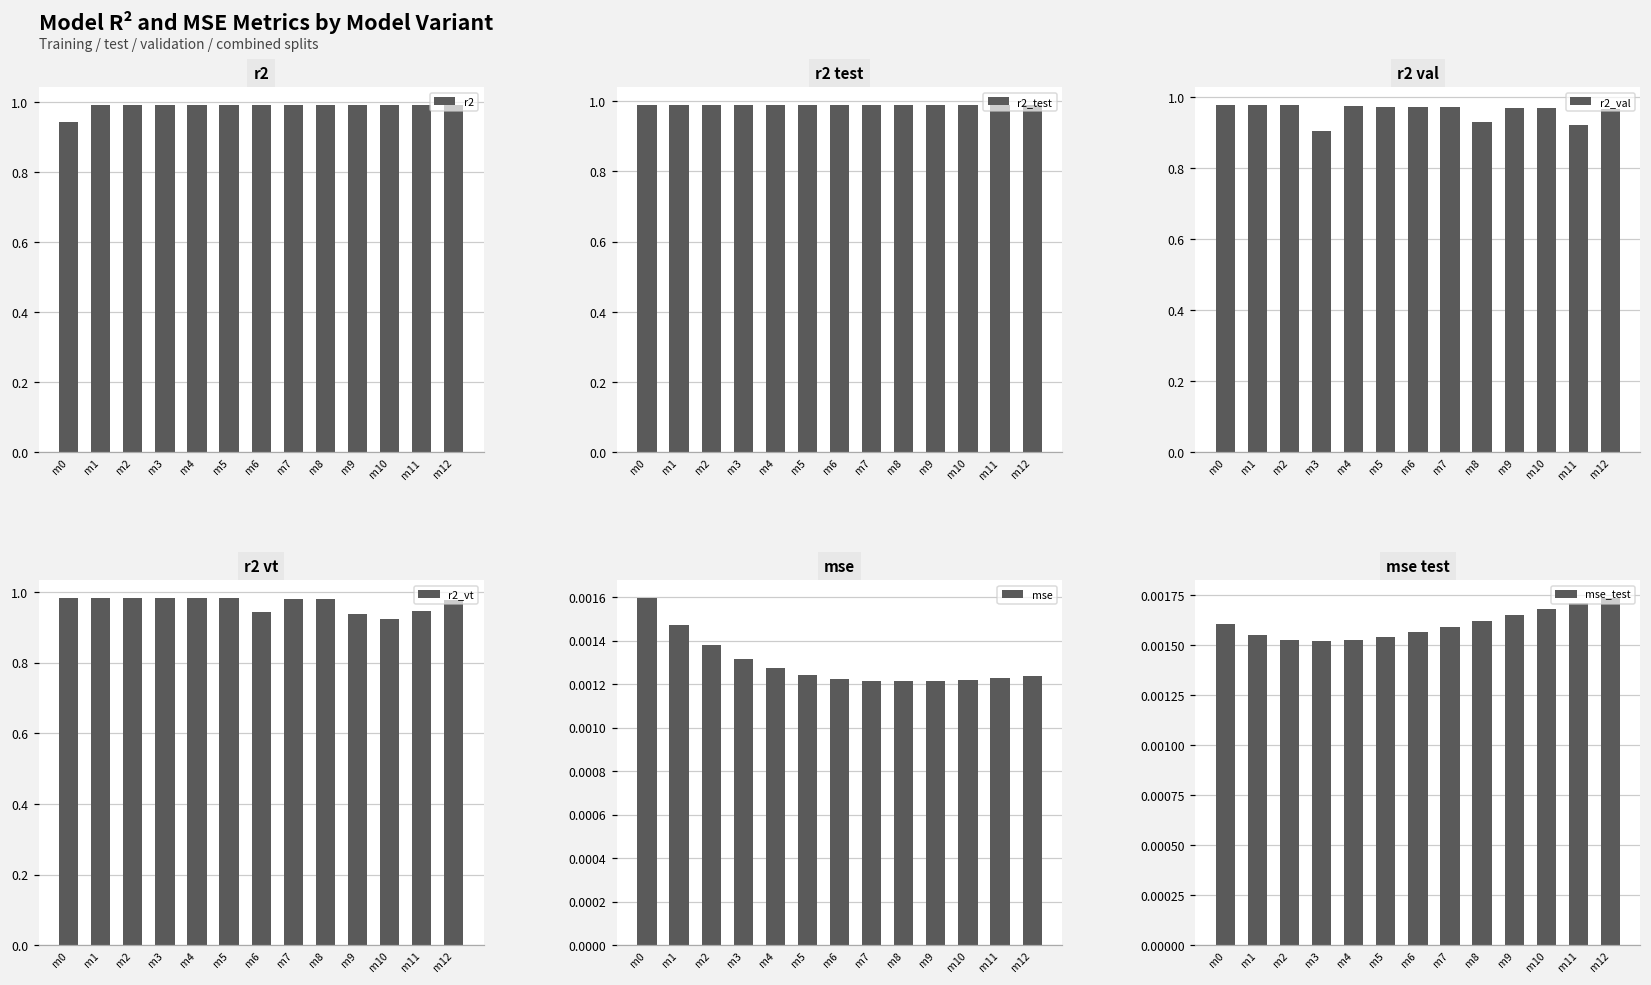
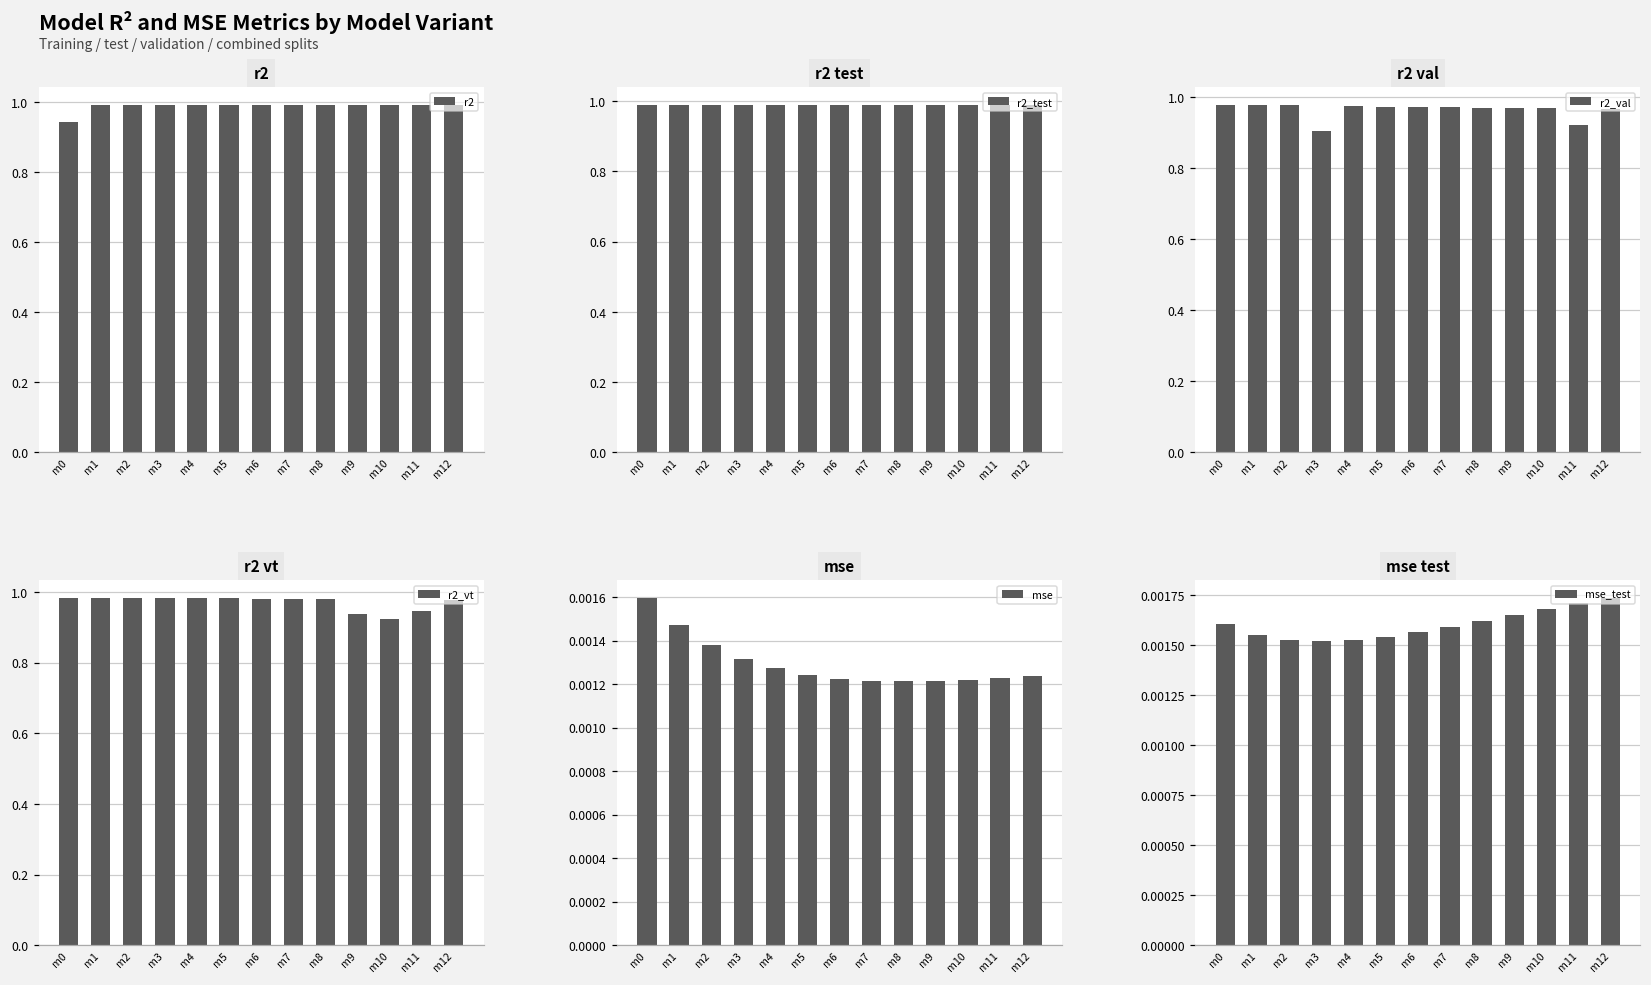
  {
    "r2": {
      "m0": 0.94,
      "m1": 0.99,
      "m2": 0.99,
      "m3": 0.99,
      "m4": 0.99,
      "m5": 0.99,
      "m6": 0.99,
      "m7": 0.99,
      "m8": 0.99,
      "m9": 0.99,
      "m10": 0.99,
      "m11": 0.99
    },
    "r2 test": {
      "m0": 0.99,
      "m1": 0.99,
      "m2": 0.99,
      "m3": 0.99,
      "m4": 0.99,
      "m5": 0.99,
      "m6": 0.99,
      "m7": 0.99,
      "m8": 0.99,
      "m9": 0.99,
      "m10": 0.99
    },
    "r2 val": {
      "m0": 0.98,
      "m1": 0.98,
      "m2": 0.98,
      "m3": 0.90,
      "m4": 0.97,
      "m5": 0.97,
      "m6": 0.97,
      "m7": 0.97,
-     "m8": 0.93,
+     "m8": 0.97,
      "m9": 0.97,
      "m10": 0.97,
      "m11": 0.92
    },
    "r2 vt": {
      "m0": 0.98,
      "m1": 0.98,
      "m2": 0.98,
      "m3": 0.98,
      "m4": 0.98,
      "m5": 0.98,
-     "m6": 0.94,
+     "m6": 0.98,
      "m7": 0.98,
      "m8": 0.98,
      "m9": 0.94,
      "m10": 0.92,
      "m11": 0.95
    },
    "mse": {
      "m0": 0.00160,
      "m1": 0.00147,
      "m2": 0.00138,
      "m3": 0.00132,
      "m4": 0.00127,
      "m5": 0.00124,
      "m6": 0.00122,
      "m7": 0.00122,
      "m8": 0.00121,
      "m9": 0.00122,
      "m10": 0.00122,
      "m11": 0.00123,
      "m12": 0.00124
    },
    "mse test": {
      "m0": 0.00160,
      "m1": 0.00155,
      "m2": 0.00153,
      "m3": 0.00152,
      "m4": 0.00153,
      "m5": 0.00154,
      "m6": 0.00157,
      "m7": 0.00159,
      "m8": 0.00162,
      "m9": 0.00165,
      "m10": 0.00168
    }
  }
